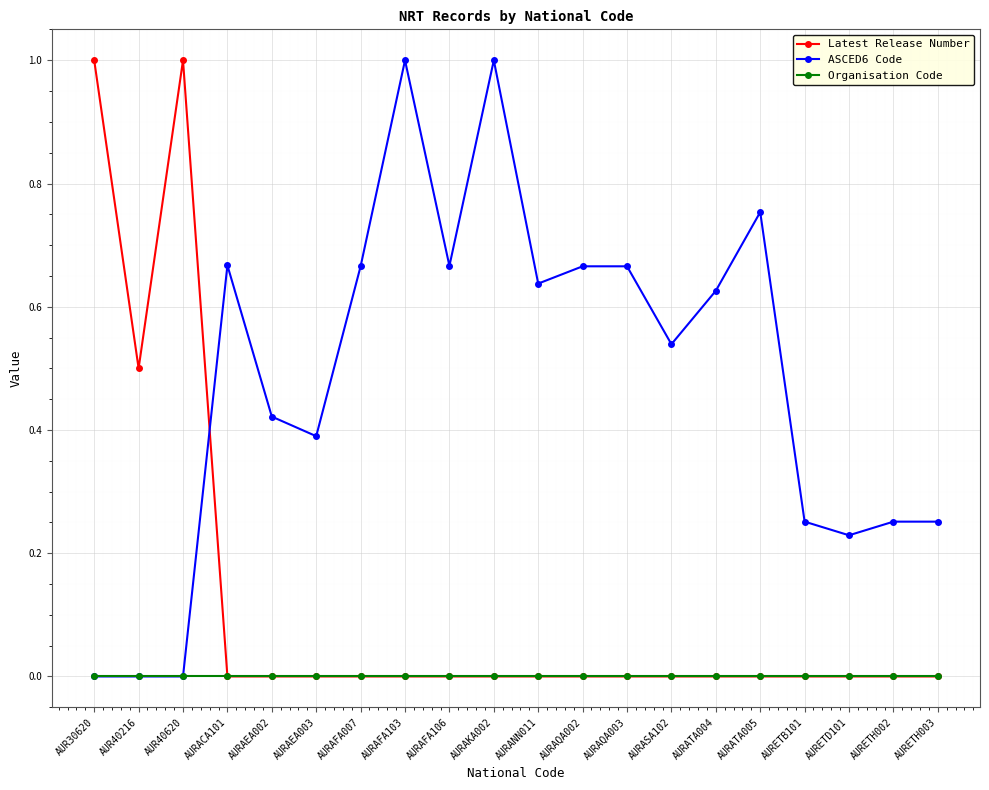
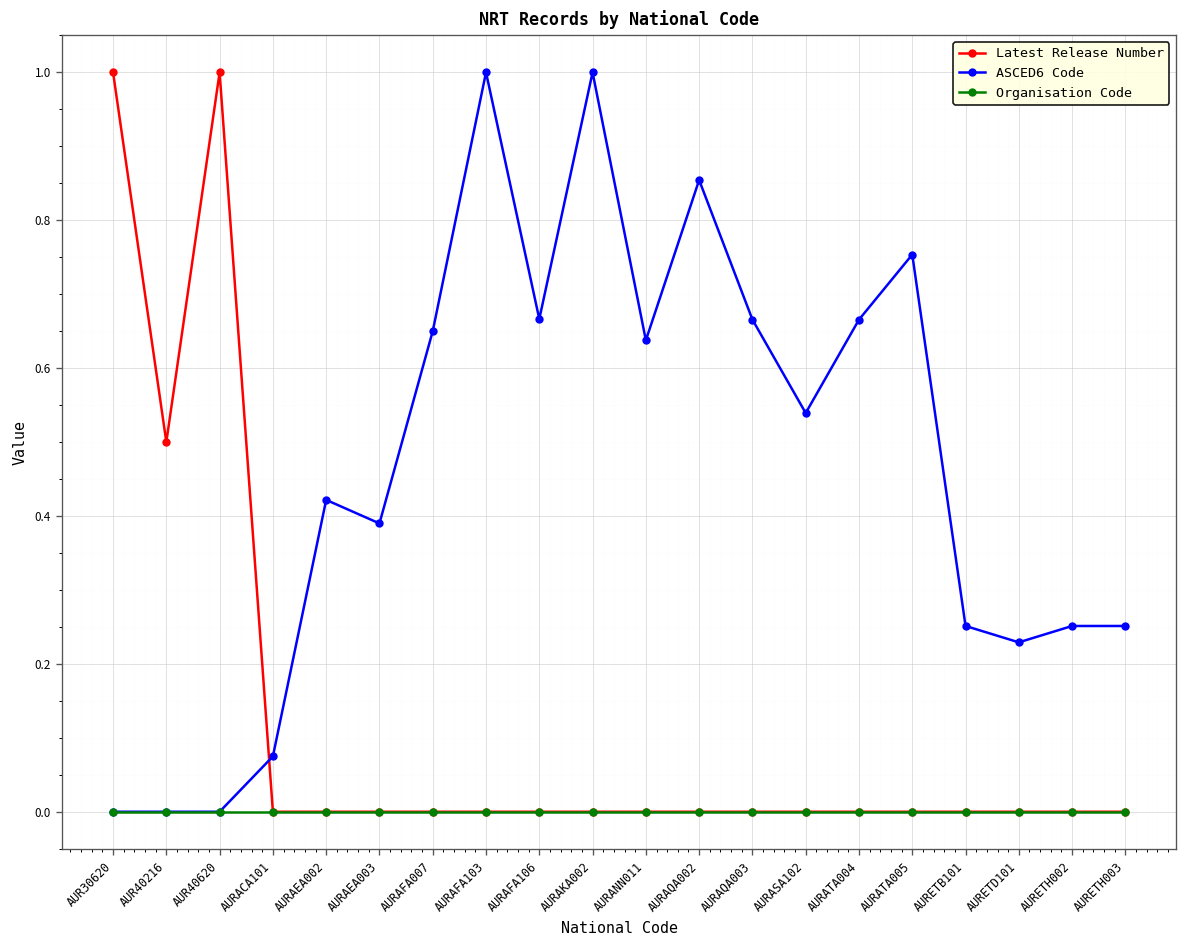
  {
    "Latest Release Number": {
      "AUR30620": 1.00,
      "AUR40216": 0.50,
      "AUR40620": 1.00
    },
    "ASCED6 Code": {
-     "AURACA101": 0.67,
+     "AURACA101": 0.07,
      "AURAEA002": 0.42,
      "AURAEA003": 0.39,
-     "AURAFA007": 0.67,
+     "AURAFA007": 0.65,
      "AURAFA103": 1.00,
      "AURAFA106": 0.67,
      "AURAKA002": 1.00,
      "AURANN011": 0.64,
-     "AURAQA002": 0.67,
+     "AURAQA002": 0.85,
      "AURAQA003": 0.67,
      "AURASA102": 0.54,
-     "AURATA004": 0.63,
+     "AURATA004": 0.67,
      "AURATA005": 0.75,
      "AURETB101": 0.25,
      "AURETD101": 0.23,
      "AURETH002": 0.25,
      "AURETH003": 0.25
    }
  }
